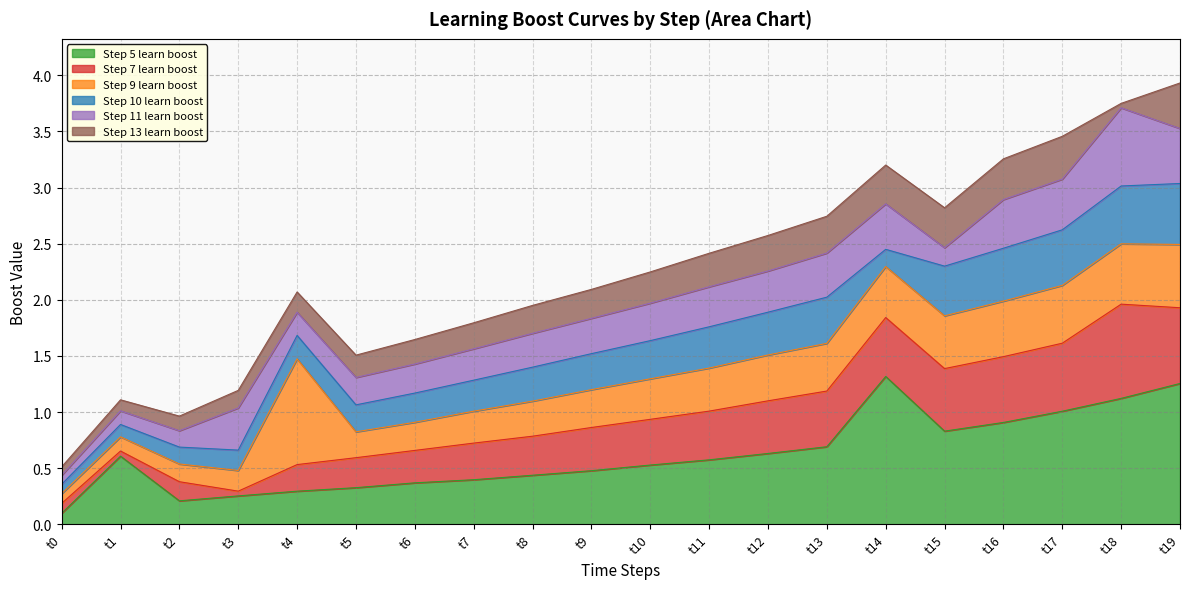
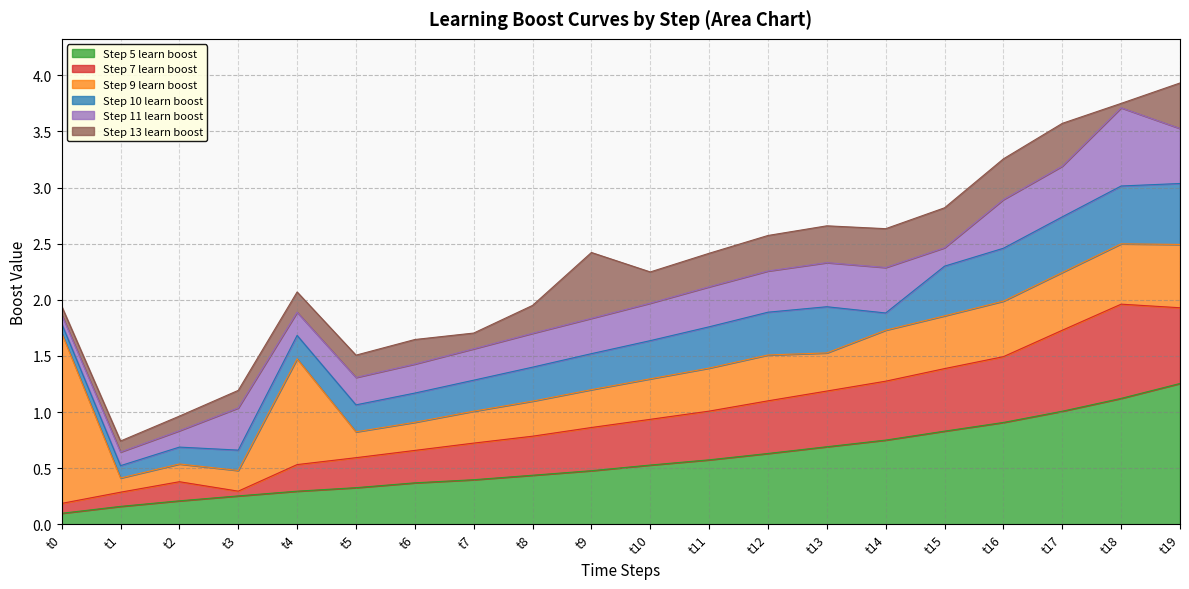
  {
    "Step 5 learn boost": {
      "t0": 0.10,
-     "t1": 0.61,
+     "t1": 0.16,
      "t2": 0.21,
      "t3": 0.25,
      "t4": 0.29,
      "t5": 0.33,
      "t6": 0.37,
      "t7": 0.40,
      "t8": 0.44,
      "t9": 0.48,
      "t10": 0.53,
      "t11": 0.57,
      "t12": 0.63,
      "t13": 0.69,
-     "t14": 1.32,
+     "t14": 0.75,
      "t15": 0.83,
      "t16": 0.91,
      "t17": 1.01,
      "t18": 1.12,
      "t19": 1.25
    },
    "Step 7 learn boost": {
      "t0": 0.09,
-     "t1": 0.05,
+     "t1": 0.13,
      "t2": 0.17,
      "t3": 0.04,
      "t4": 0.24,
      "t5": 0.27,
      "t6": 0.29,
      "t7": 0.33,
      "t8": 0.35,
      "t9": 0.38,
      "t10": 0.41,
      "t11": 0.43,
      "t12": 0.47,
      "t13": 0.50,
      "t14": 0.52,
      "t15": 0.56,
      "t16": 0.59,
-     "t17": 0.61,
+     "t17": 0.72,
      "t18": 0.84,
      "t19": 0.67
    },
    "Step 9 learn boost": {
-     "t0": 0.09,
+     "t0": 1.52,
      "t1": 0.13,
      "t2": 0.16,
      "t3": 0.18,
      "t4": 0.94,
      "t5": 0.23,
      "t6": 0.25,
      "t7": 0.28,
      "t8": 0.31,
      "t9": 0.34,
      "t10": 0.36,
      "t11": 0.38,
      "t12": 0.41,
-     "t13": 0.42,
+     "t13": 0.34,
      "t14": 0.45,
      "t15": 0.47,
      "t16": 0.49,
      "t17": 0.52,
      "t18": 0.54,
      "t19": 0.56
    },
    "Step 10 learn boost": {
      "t0": 0.08,
      "t1": 0.11,
      "t2": 0.15,
      "t3": 0.18,
      "t4": 0.21,
      "t5": 0.24,
      "t6": 0.26,
      "t7": 0.28,
      "t8": 0.30,
      "t9": 0.32,
      "t10": 0.34,
      "t11": 0.37,
      "t12": 0.38,
      "t13": 0.41,
      "t14": 0.15,
      "t15": 0.44,
      "t16": 0.47,
      "t17": 0.50,
      "t18": 0.52,
      "t19": 0.54
    },
    "Step 11 learn boost": {
      "t0": 0.08,
      "t1": 0.12,
      "t2": 0.15,
      "t3": 0.38,
      "t4": 0.21,
      "t5": 0.24,
      "t6": 0.26,
      "t7": 0.28,
      "t8": 0.30,
      "t9": 0.31,
      "t10": 0.33,
      "t11": 0.36,
      "t12": 0.37,
      "t13": 0.39,
      "t14": 0.41,
      "t15": 0.16,
      "t16": 0.43,
      "t17": 0.45,
      "t18": 0.70,
      "t19": 0.49
    },
    "Step 13 learn boost": {
      "t0": 0.07,
      "t1": 0.10,
      "t2": 0.13,
      "t3": 0.16,
      "t4": 0.18,
      "t5": 0.20,
      "t6": 0.22,
-     "t7": 0.23,
+     "t7": 0.14,
      "t8": 0.25,
-     "t9": 0.26,
+     "t9": 0.59,
      "t10": 0.28,
      "t11": 0.30,
      "t12": 0.32,
      "t13": 0.33,
      "t14": 0.35,
      "t15": 0.36,
      "t16": 0.36,
      "t17": 0.38,
      "t18": 0.04,
      "t19": 0.41
    }
  }
